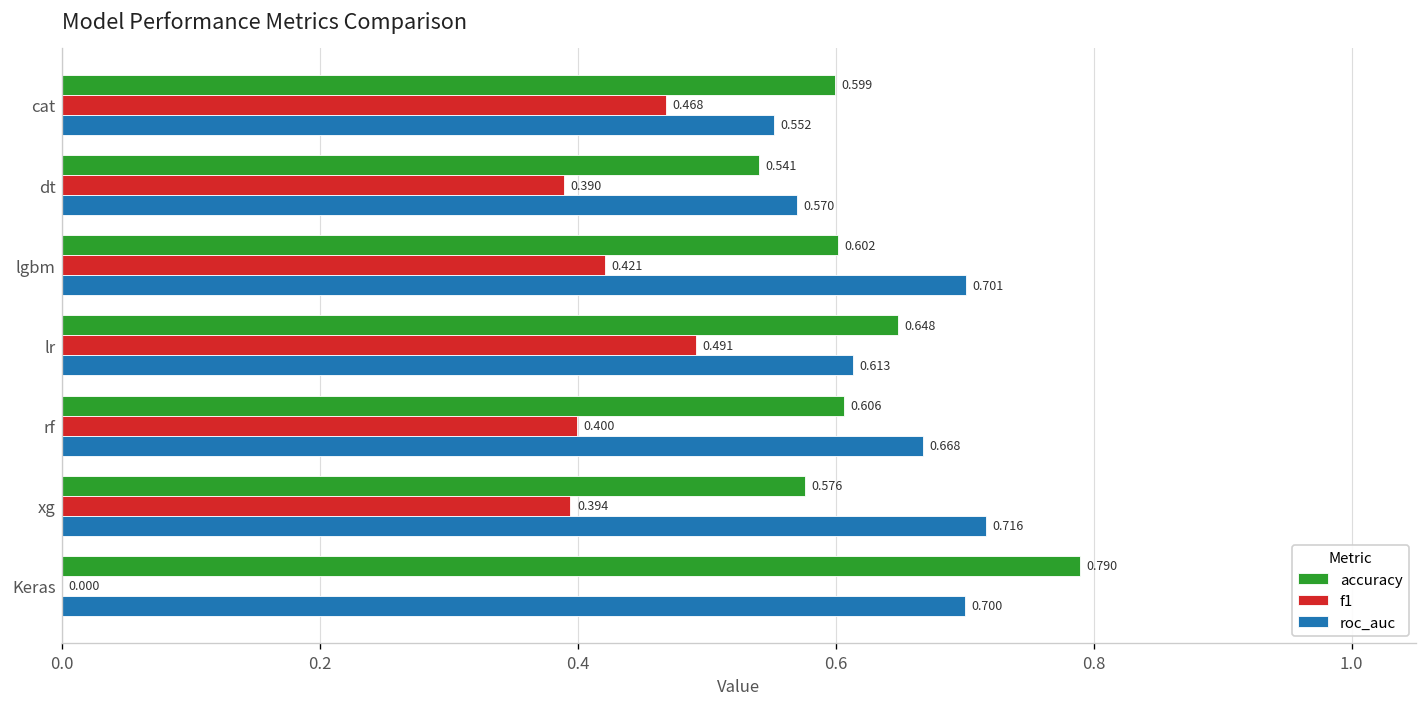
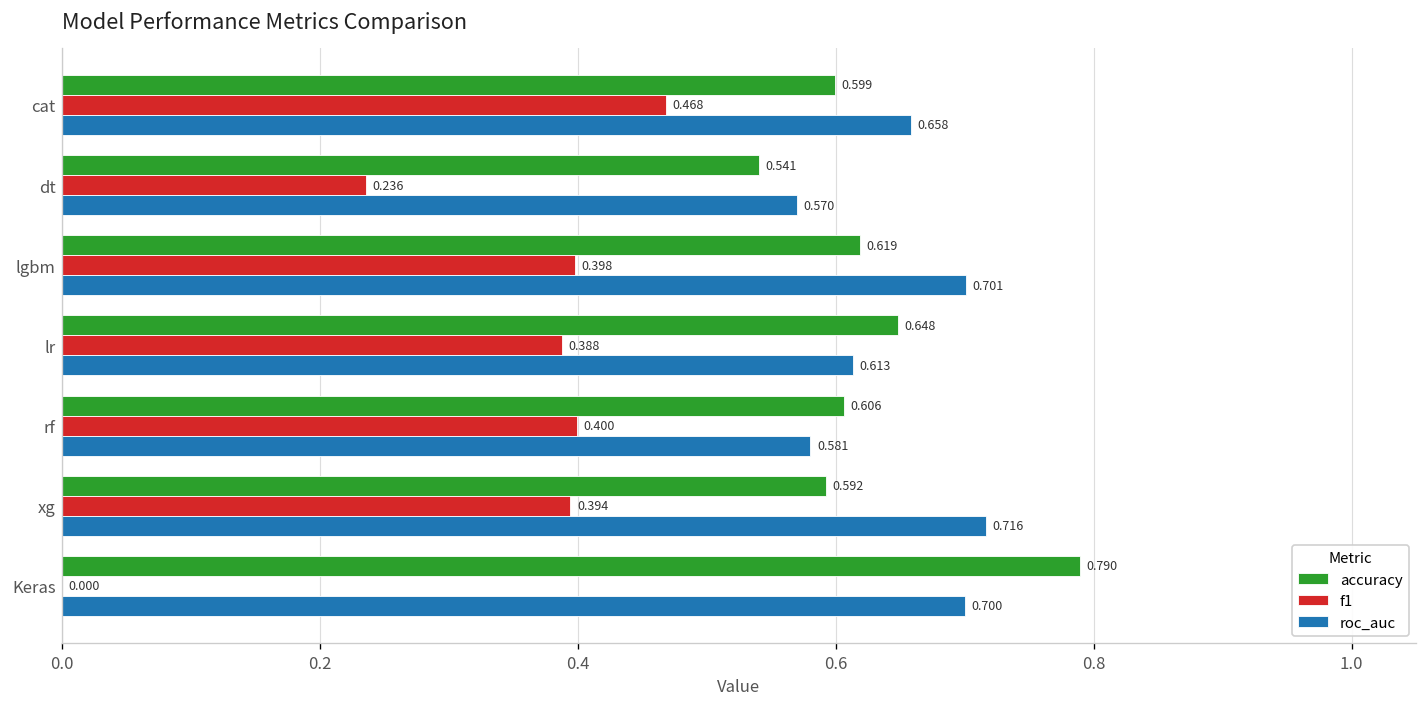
  {
    "accuracy": {
      "cat": 0.599,
      "dt": 0.541,
-     "lgbm": 0.602,
+     "lgbm": 0.619,
      "lr": 0.648,
      "rf": 0.606,
-     "xg": 0.576,
+     "xg": 0.592,
      "Keras": 0.790
    },
    "f1": {
      "cat": 0.468,
-     "dt": 0.390,
-     "lgbm": 0.421,
-     "lr": 0.491,
+     "dt": 0.236,
+     "lgbm": 0.398,
+     "lr": 0.388,
      "rf": 0.400,
      "xg": 0.394,
      "Keras": 0.000
    },
    "roc_auc": {
-     "cat": 0.552,
+     "cat": 0.658,
      "dt": 0.570,
      "lgbm": 0.701,
      "lr": 0.613,
-     "rf": 0.668,
+     "rf": 0.581,
      "xg": 0.716,
      "Keras": 0.700
    }
  }
